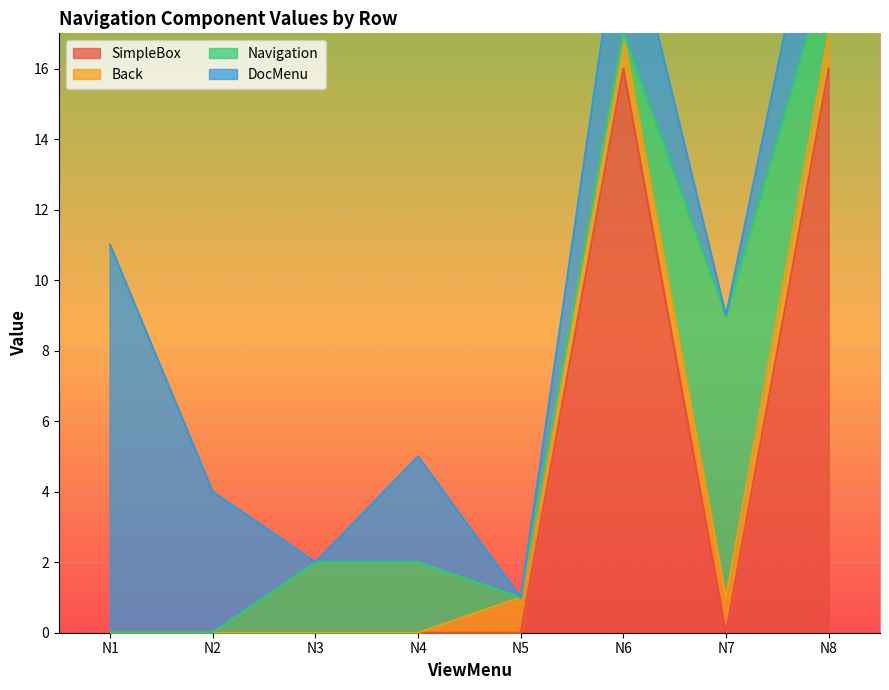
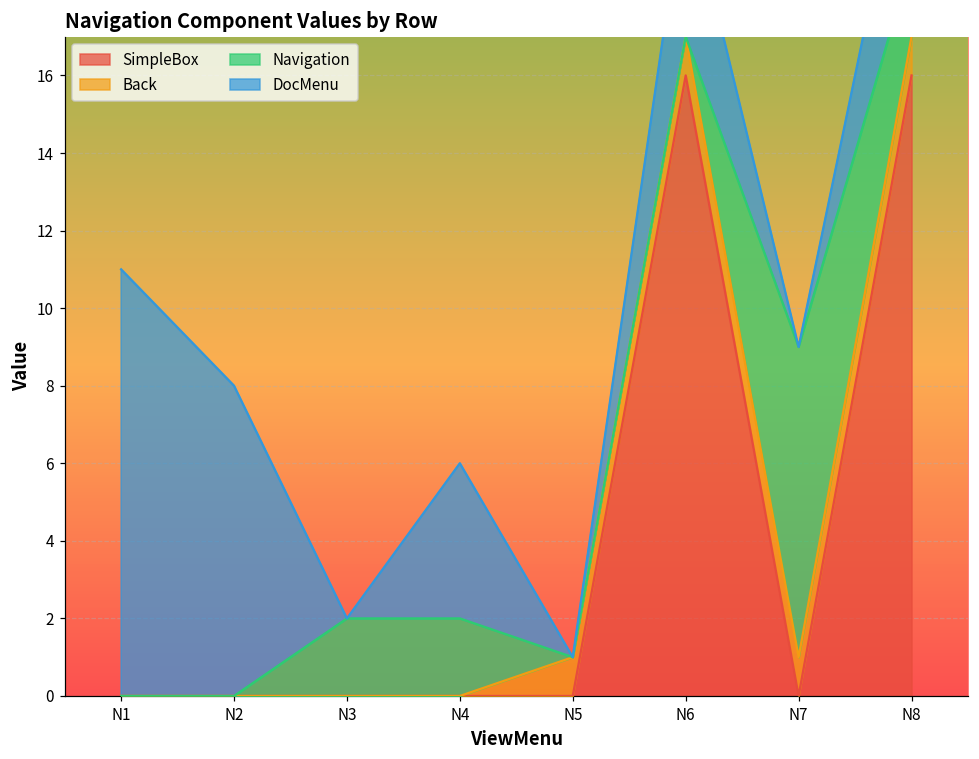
  {
    "SimpleBox": {
      "N5": 0,
      "N6": 16,
      "N7": 0,
      "N8": 16
    },
    "Navigation": {
      "N4": 2
    },
    "DocMenu": {
      "N1": 11,
-     "N2": 4,
-     "N4": 3
+     "N2": 8,
+     "N4": 4
    }
  }
